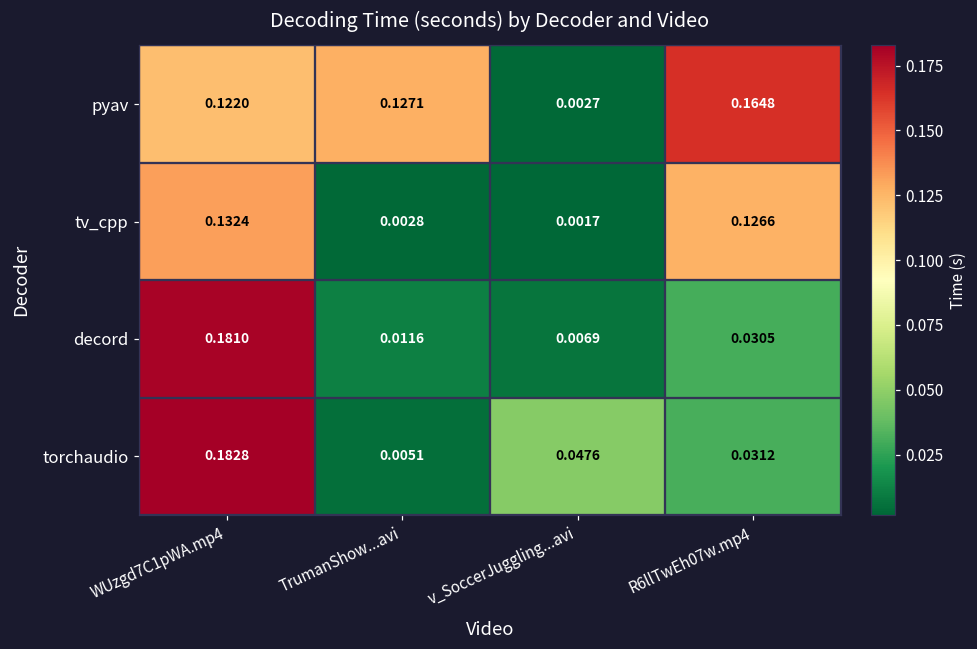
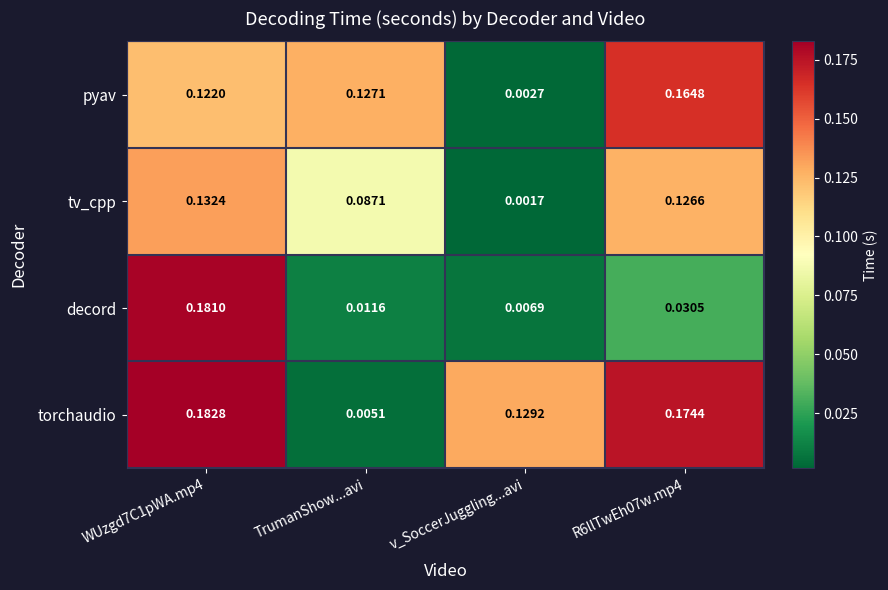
  {
    "pyav": {
      "WUzgd7C1pWA.mp4": 0.1220,
      "TrumanShow...avi": 0.1271,
      "v_SoccerJuggling...avi": 0.0027,
      "R6llTwEh07w.mp4": 0.1648
    },
    "tv_cpp": {
      "WUzgd7C1pWA.mp4": 0.1324,
-     "TrumanShow...avi": 0.0028,
+     "TrumanShow...avi": 0.0871,
      "v_SoccerJuggling...avi": 0.0017,
      "R6llTwEh07w.mp4": 0.1266
    },
    "decord": {
      "WUzgd7C1pWA.mp4": 0.1810,
      "TrumanShow...avi": 0.0116,
      "v_SoccerJuggling...avi": 0.0069,
      "R6llTwEh07w.mp4": 0.0305
    },
    "torchaudio": {
      "WUzgd7C1pWA.mp4": 0.1828,
      "TrumanShow...avi": 0.0051,
-     "v_SoccerJuggling...avi": 0.0476,
-     "R6llTwEh07w.mp4": 0.0312
+     "v_SoccerJuggling...avi": 0.1292,
+     "R6llTwEh07w.mp4": 0.1744
    }
  }
